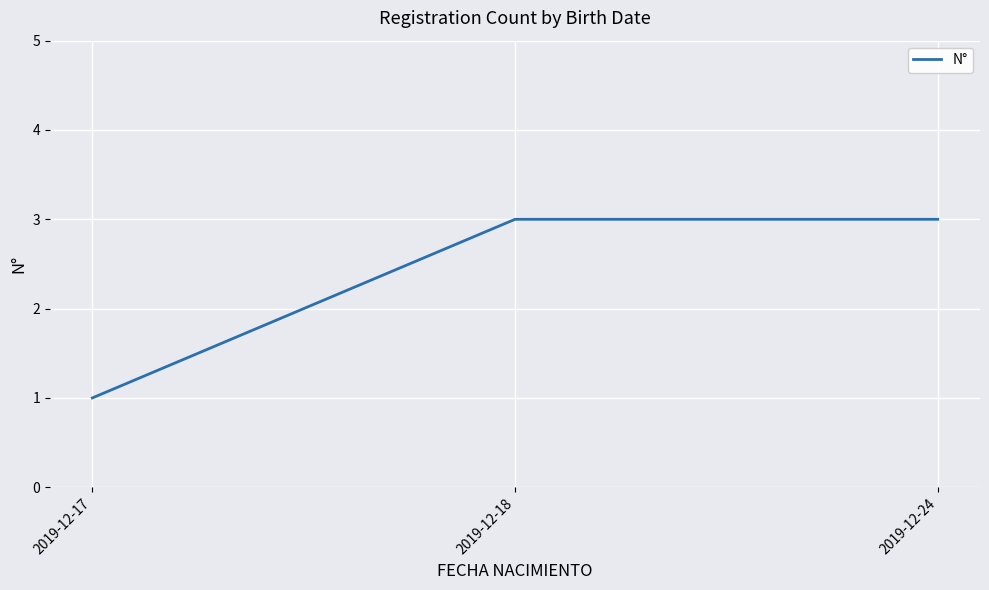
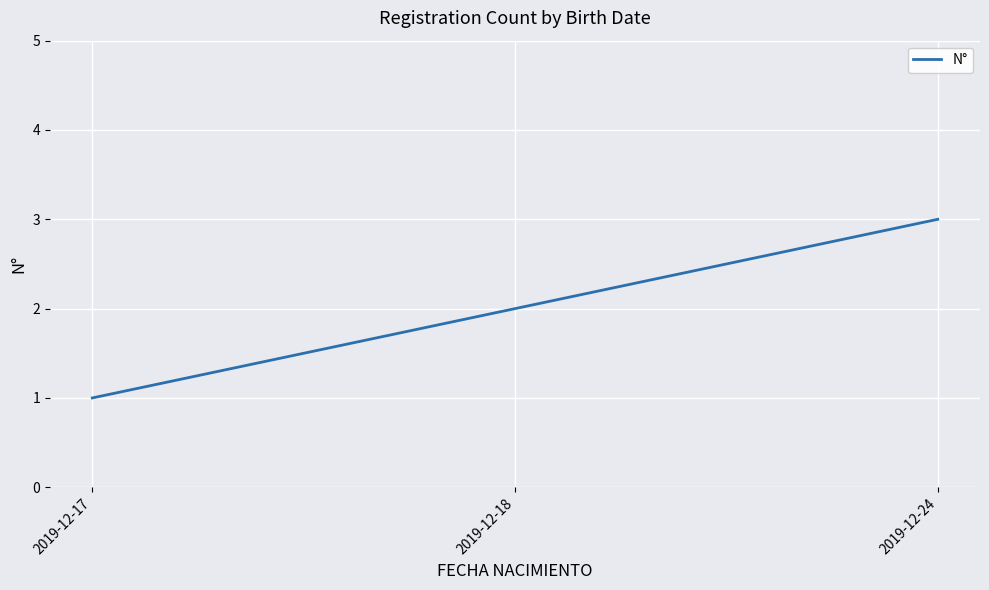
  {
    "2019-12-17": 1,
-   "2019-12-18": 3,
+   "2019-12-18": 2,
    "2019-12-24": 3
  }
